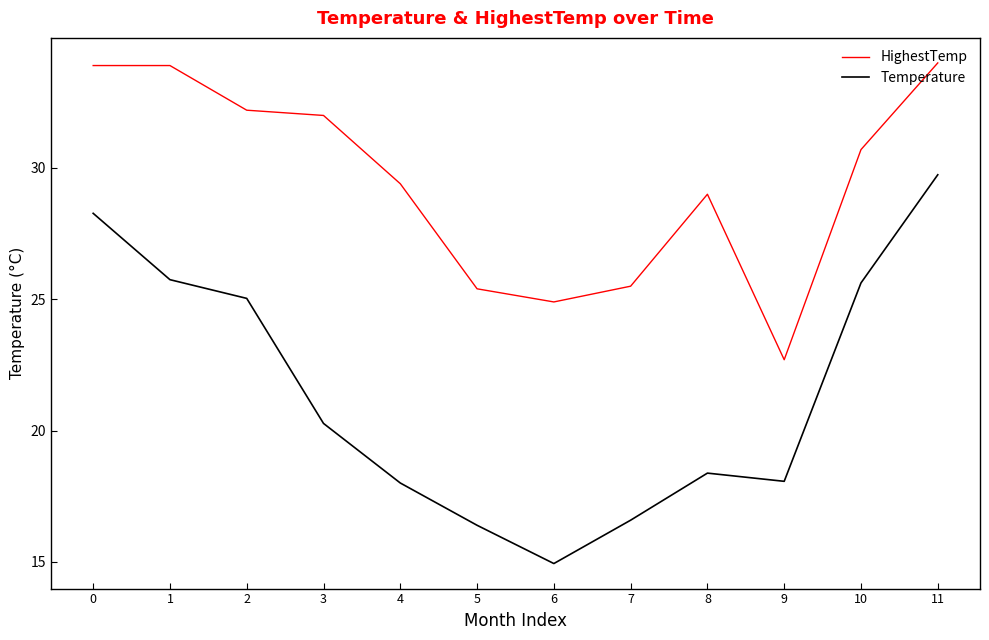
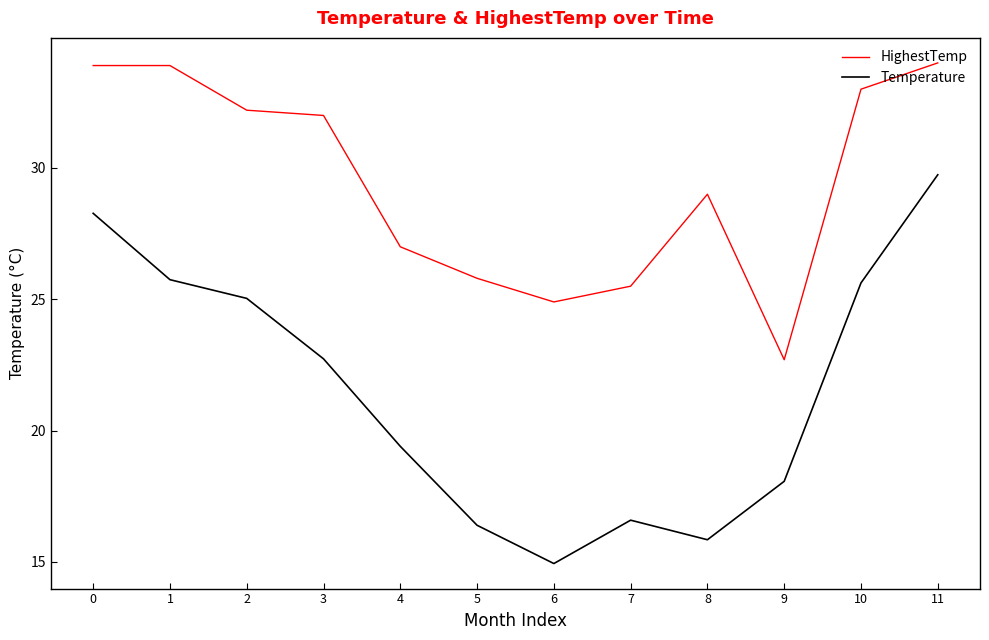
  {
    "HighestTemp": {
      "0": 33.9,
      "1": 33.9,
      "2": 32.2,
      "3": 32.0,
-     "4": 29.4,
-     "5": 25.4,
+     "4": 27.0,
+     "5": 25.8,
      "6": 24.9,
      "7": 25.5,
      "8": 29.0,
      "9": 22.7,
-     "10": 30.7,
+     "10": 33.0,
      "11": 34.0
    },
    "Temperature": {
      "0": 28.3,
      "1": 25.7,
      "2": 25.0,
-     "3": 20.3,
-     "4": 18.0,
+     "3": 22.7,
+     "4": 19.4,
      "5": 16.4,
      "6": 14.9,
      "7": 16.6,
-     "8": 18.4,
+     "8": 15.8,
      "9": 18.1,
      "10": 25.6,
      "11": 29.7
    }
  }
